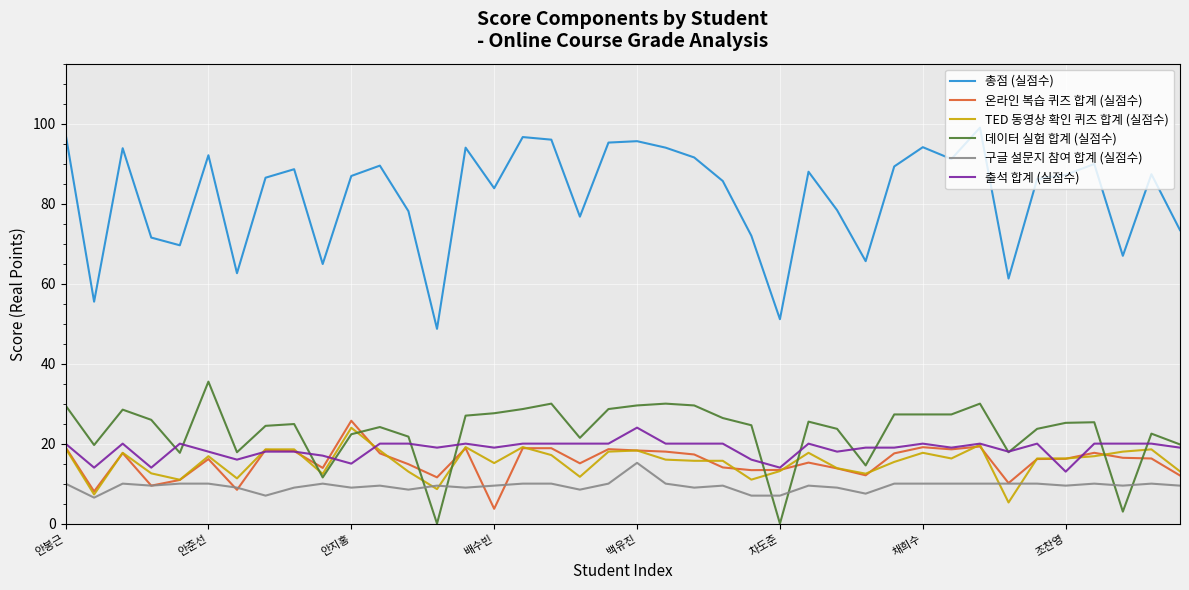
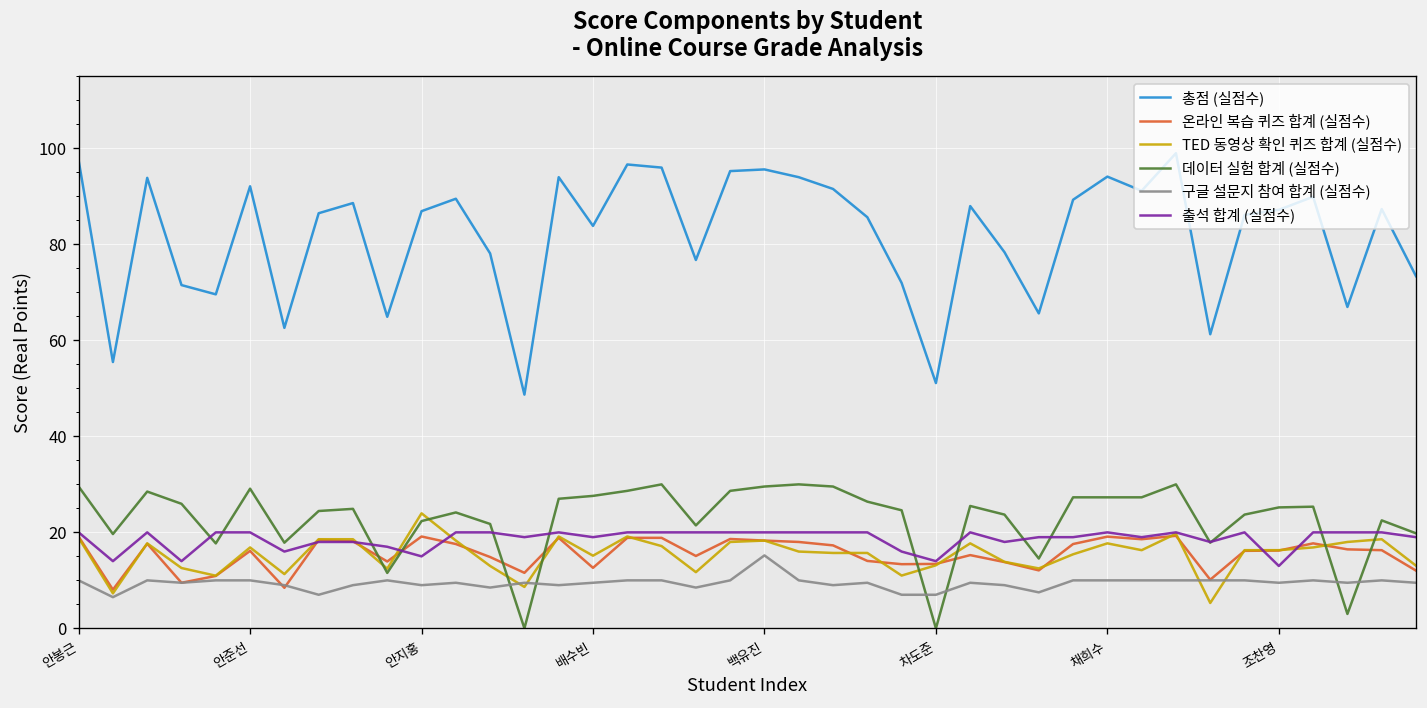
  {
    "총점 (실점수)": {
      "안봉근": 98,
      "안준선": 92,
      "안지홍": 87,
      "배수빈": 84,
      "백유진": 96,
      "차도준": 51,
      "채희수": 94
    },
    "온라인 복습 퀴즈 합계 (실점수)": {
      "안준선": 16,
-     "안지홍": 26,
-     "배수빈": 4,
+     "안지홍": 19,
+     "배수빈": 13,
      "채희수": 19
    },
    "TED 동영상 확인 퀴즈 합계 (실점수)": {
      "안준선": 17,
      "안지홍": 24,
      "배수빈": 15,
      "채희수": 18
    },
    "데이터 실험 합계 (실점수)": {
      "안봉근": 30,
-     "안준선": 36,
+     "안준선": 29,
      "안지홍": 22,
      "배수빈": 28,
      "백유진": 30,
      "차도준": 0,
      "채희수": 27,
      "조찬영": 25
    },
    "구글 설문지 참여 합계 (실점수)": {
      "안봉근": 10,
      "안준선": 10,
      "안지홍": 9,
      "배수빈": 10,
      "백유진": 15,
      "차도준": 7,
      "채희수": 10,
      "조찬영": 10
    },
    "출석 합계 (실점수)": {
      "안봉근": 20,
-     "안준선": 18,
+     "안준선": 20,
      "안지홍": 15,
      "배수빈": 19,
-     "백유진": 24,
+     "백유진": 20,
      "채희수": 20,
      "조찬영": 13
    }
  }
